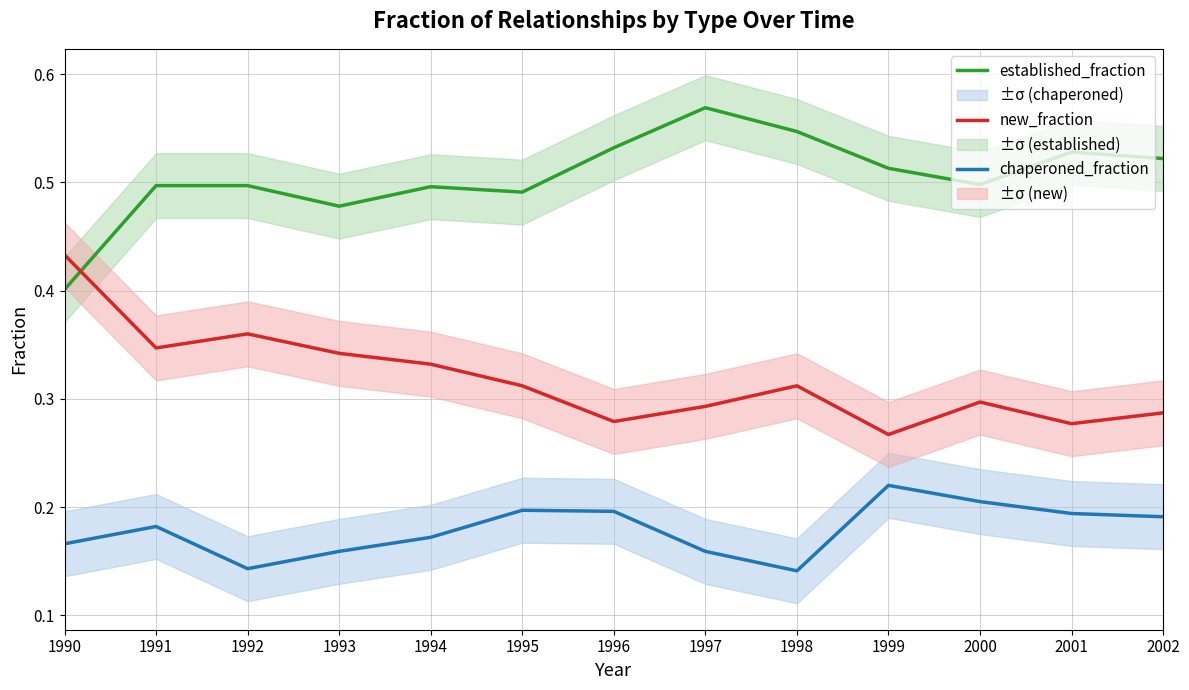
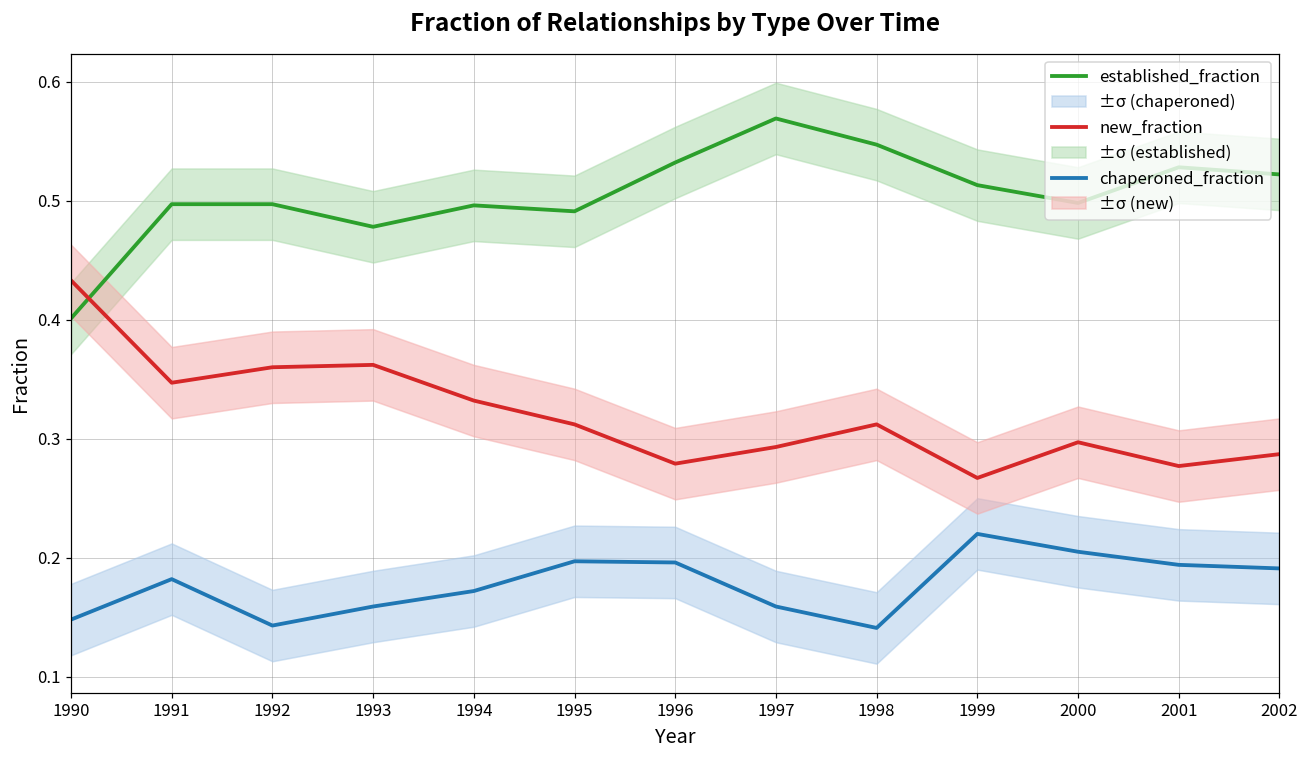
  {
    "established_fraction": {
      "1990": 0.401,
      "1991": 0.497,
      "1992": 0.497,
      "1993": 0.478,
      "1994": 0.496,
      "1995": 0.491,
      "1996": 0.532,
      "1997": 0.569,
      "1998": 0.547,
      "1999": 0.513,
      "2002": 0.522
    },
    "chaperoned_fraction": {
-     "1990": 0.166,
+     "1990": 0.148,
      "1991": 0.182,
      "1992": 0.143,
      "1993": 0.159,
      "1994": 0.172,
      "1995": 0.197,
      "1996": 0.196,
      "1997": 0.159,
      "1998": 0.141,
      "1999": 0.220,
      "2000": 0.205,
      "2001": 0.194,
      "2002": 0.191
    },
    "new_fraction": {
      "1991": 0.347,
      "1992": 0.360,
-     "1993": 0.342,
+     "1993": 0.362,
      "1994": 0.332,
      "1995": 0.312,
      "1996": 0.279,
      "1997": 0.293,
      "1998": 0.312,
      "1999": 0.267,
      "2000": 0.297,
      "2001": 0.277,
      "2002": 0.287
    }
  }
